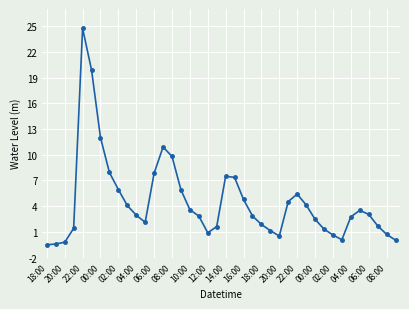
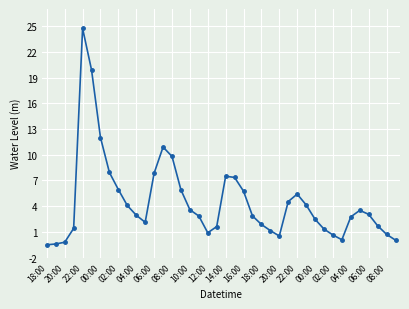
  {
    "10:00": 4,
    "12:00": 1,
    "14:00": 7,
-   "16:00": 5
+   "16:00": 6
  }
